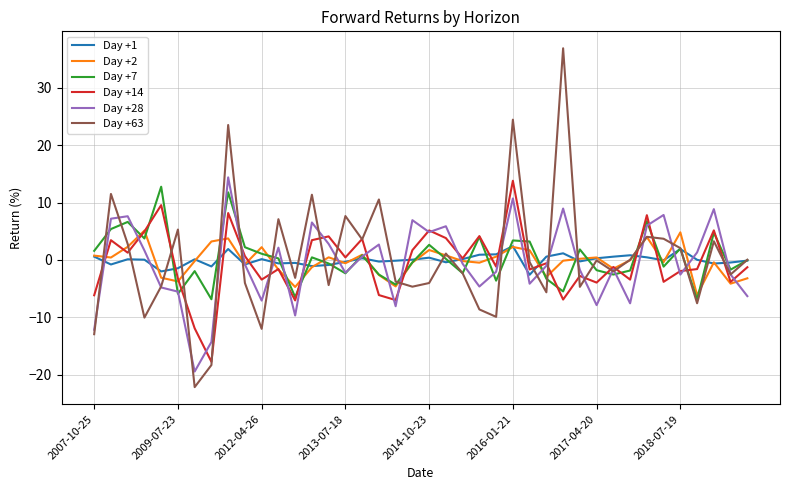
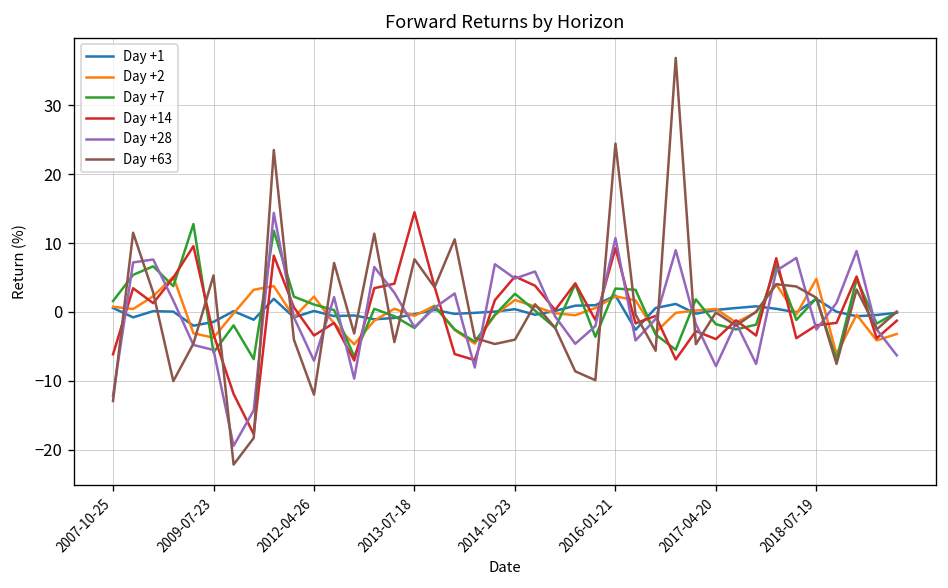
  {
    "Day +1": {
      "2009-07-23": -1,
      "2012-04-26": 0,
      "2014-10-23": 0
    },
    "Day +2": {
      "2009-07-23": -4,
      "2012-04-26": 2,
      "2014-10-23": 2,
      "2018-07-19": 5
    },
    "Day +7": {
      "2007-10-25": 2,
      "2012-04-26": 1,
      "2014-10-23": 3,
      "2016-01-21": 3,
      "2017-04-20": -2
    },
    "Day +14": {
      "2007-10-25": -6,
      "2009-07-23": -3,
      "2012-04-26": -3,
-     "2013-07-18": 0,
-     "2016-01-21": 14,
+     "2013-07-18": 14,
+     "2016-01-21": 9,
      "2017-04-20": -4,
      "2018-07-19": -2
    },
    "Day +28": {
      "2007-10-25": -12,
      "2012-04-26": -7,
      "2016-01-21": 11,
      "2017-04-20": -8,
      "2018-07-19": -3
    },
    "Day +63": {
      "2007-10-25": -13,
      "2009-07-23": 5,
      "2012-04-26": -12,
      "2013-07-18": 8,
      "2014-10-23": -4,
      "2016-01-21": 24
    }
  }
